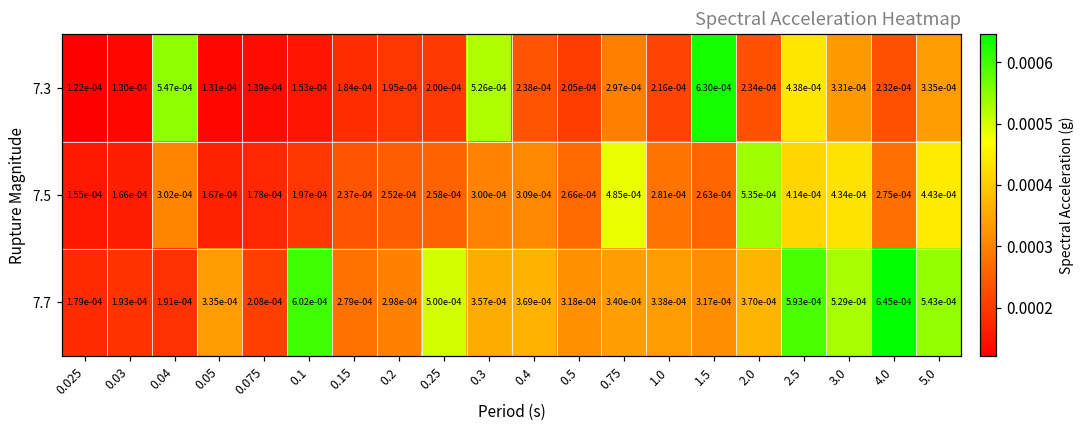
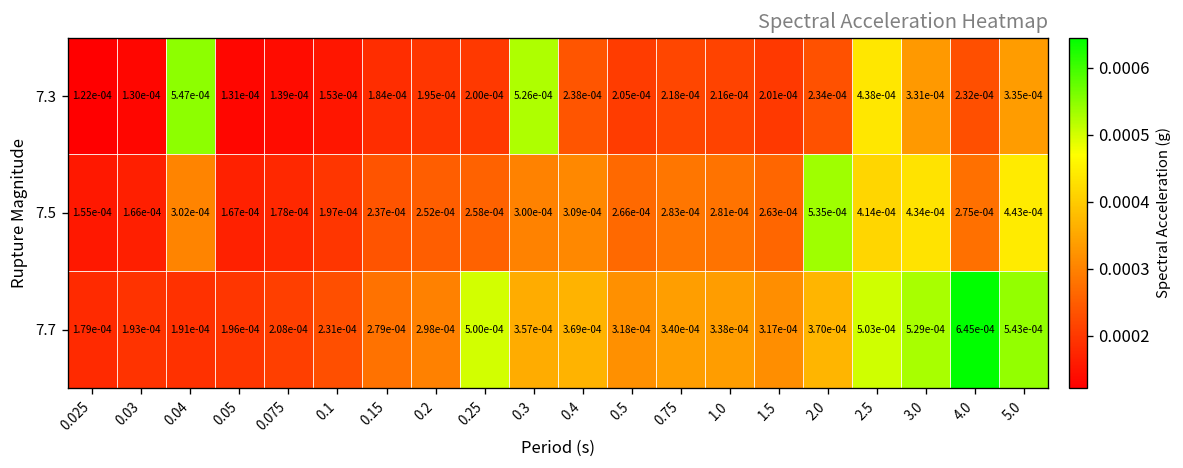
  {
    "7.3": {
      "0.025": "1.22e-04",
      "0.03": "1.30e-04",
      "0.04": "5.47e-04",
      "0.05": "1.31e-04",
      "0.075": "1.39e-04",
      "0.1": "1.53e-04",
      "0.15": "1.84e-04",
      "0.2": "1.95e-04",
      "0.25": "2.00e-04",
      "0.3": "5.26e-04",
      "0.4": "2.38e-04",
      "0.5": "2.05e-04",
-     "0.75": "2.97e-04",
+     "0.75": "2.18e-04",
      "1.0": "2.16e-04",
-     "1.5": "6.30e-04",
+     "1.5": "2.01e-04",
      "2.0": "2.34e-04",
      "2.5": "4.38e-04",
      "3.0": "3.31e-04",
      "4.0": "2.32e-04",
      "5.0": "3.35e-04"
    },
    "7.5": {
      "0.025": "1.55e-04",
      "0.03": "1.66e-04",
      "0.04": "3.02e-04",
      "0.05": "1.67e-04",
      "0.075": "1.78e-04",
      "0.1": "1.97e-04",
      "0.15": "2.37e-04",
      "0.2": "2.52e-04",
      "0.25": "2.58e-04",
      "0.3": "3.00e-04",
      "0.4": "3.09e-04",
      "0.5": "2.66e-04",
-     "0.75": "4.85e-04",
+     "0.75": "2.83e-04",
      "1.0": "2.81e-04",
      "1.5": "2.63e-04",
      "2.0": "5.35e-04",
      "2.5": "4.14e-04",
      "3.0": "4.34e-04",
      "4.0": "2.75e-04",
      "5.0": "4.43e-04"
    },
    "7.7": {
      "0.025": "1.79e-04",
      "0.03": "1.93e-04",
      "0.04": "1.91e-04",
-     "0.05": "3.35e-04",
+     "0.05": "1.96e-04",
      "0.075": "2.08e-04",
-     "0.1": "6.02e-04",
+     "0.1": "2.31e-04",
      "0.15": "2.79e-04",
      "0.2": "2.98e-04",
      "0.25": "5.00e-04",
      "0.3": "3.57e-04",
      "0.4": "3.69e-04",
      "0.5": "3.18e-04",
      "0.75": "3.40e-04",
      "1.0": "3.38e-04",
      "1.5": "3.17e-04",
      "2.0": "3.70e-04",
-     "2.5": "5.93e-04",
+     "2.5": "5.03e-04",
      "3.0": "5.29e-04",
      "4.0": "6.45e-04",
      "5.0": "5.43e-04"
    }
  }
